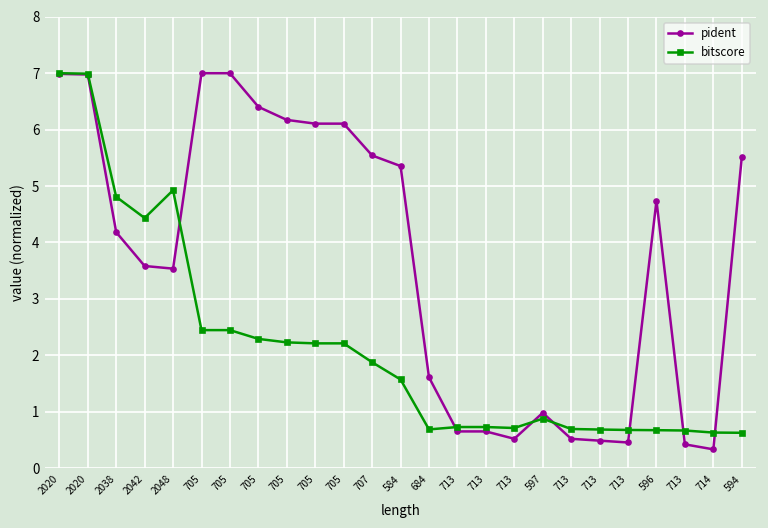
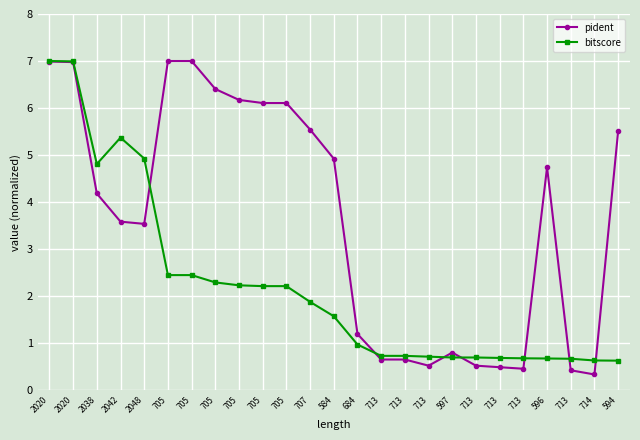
  {
    "pident": {
      "2038": 4.2,
      "2042": 3.6,
      "2048": 3.5,
      "707": 5.5,
-     "584": 5.4,
-     "684": 1.6,
-     "597": 1.0,
+     "584": 4.9,
+     "684": 1.2,
+     "597": 0.8,
      "596": 4.7,
      "714": 0.3,
      "594": 5.5
    },
    "bitscore": {
      "2038": 4.8,
-     "2042": 4.4,
+     "2042": 5.4,
      "2048": 4.9,
      "707": 1.9,
      "584": 1.6,
-     "684": 0.7,
-     "597": 0.9,
+     "684": 1.0,
+     "597": 0.7,
      "596": 0.7,
      "714": 0.6,
      "594": 0.6
    }
  }
